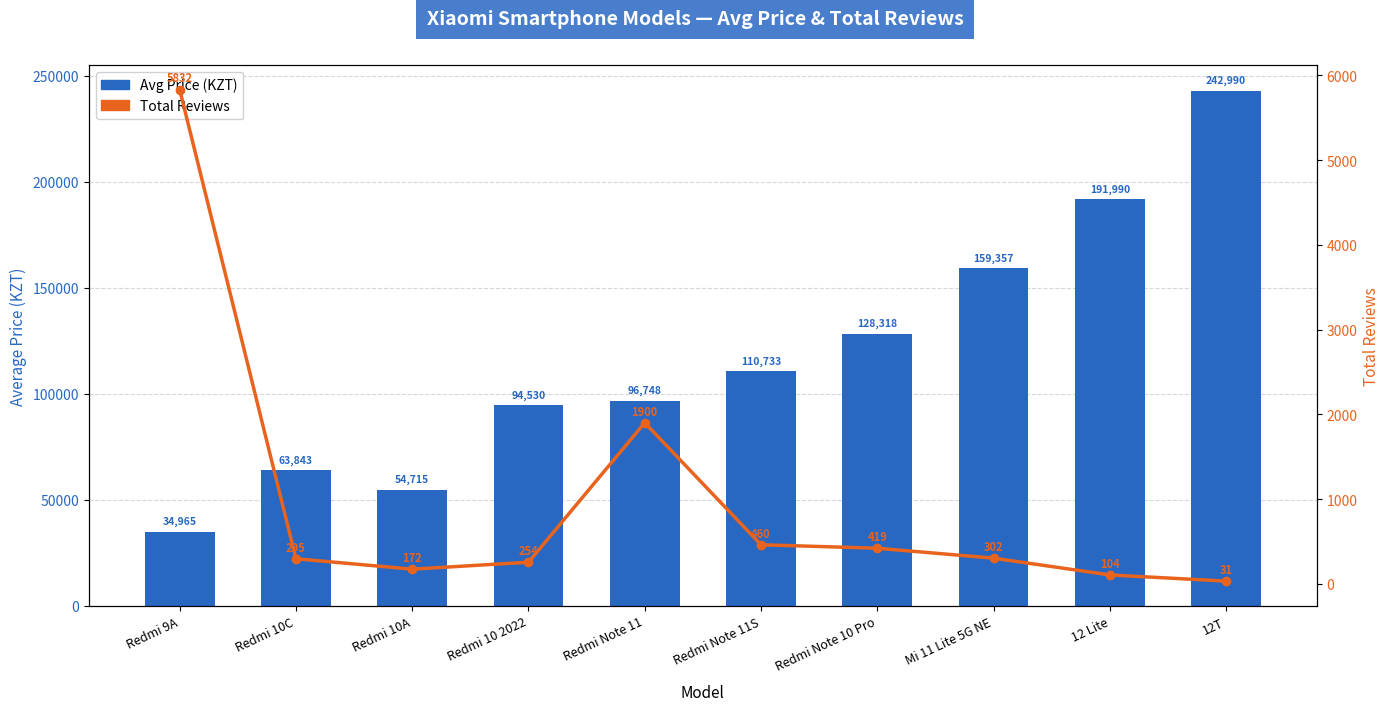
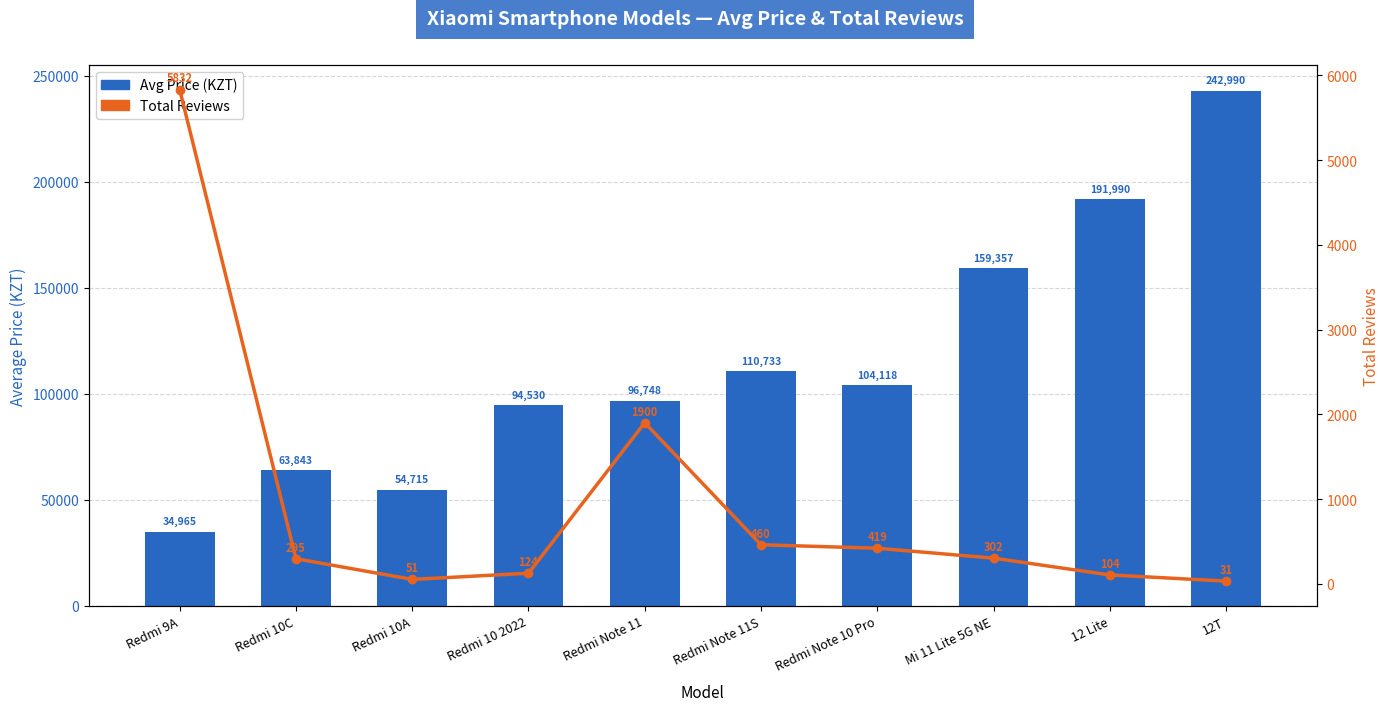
  {
    "Avg Price (KZT)": {
      "Redmi 9A": "34,965",
      "Redmi 10C": "63,843",
      "Redmi 10A": "54,715",
      "Redmi 10 2022": "94,530",
      "Redmi Note 11": "96,748",
      "Redmi Note 11S": "110,733",
-     "Redmi Note 10 Pro": "128,318",
+     "Redmi Note 10 Pro": "104,118",
      "Mi 11 Lite 5G NE": "159,357",
      "12 Lite": "191,990",
      "12T": "242,990"
    },
    "Total Reviews": {
      "Redmi 10C": "295",
-     "Redmi 10A": "172",
-     "Redmi 10 2022": "254",
+     "Redmi 10A": "51",
+     "Redmi 10 2022": "124",
      "Redmi Note 11": "1900",
      "Redmi Note 11S": "460",
      "Redmi Note 10 Pro": "419",
      "Mi 11 Lite 5G NE": "302",
      "12 Lite": "104",
      "12T": "31"
    }
  }
